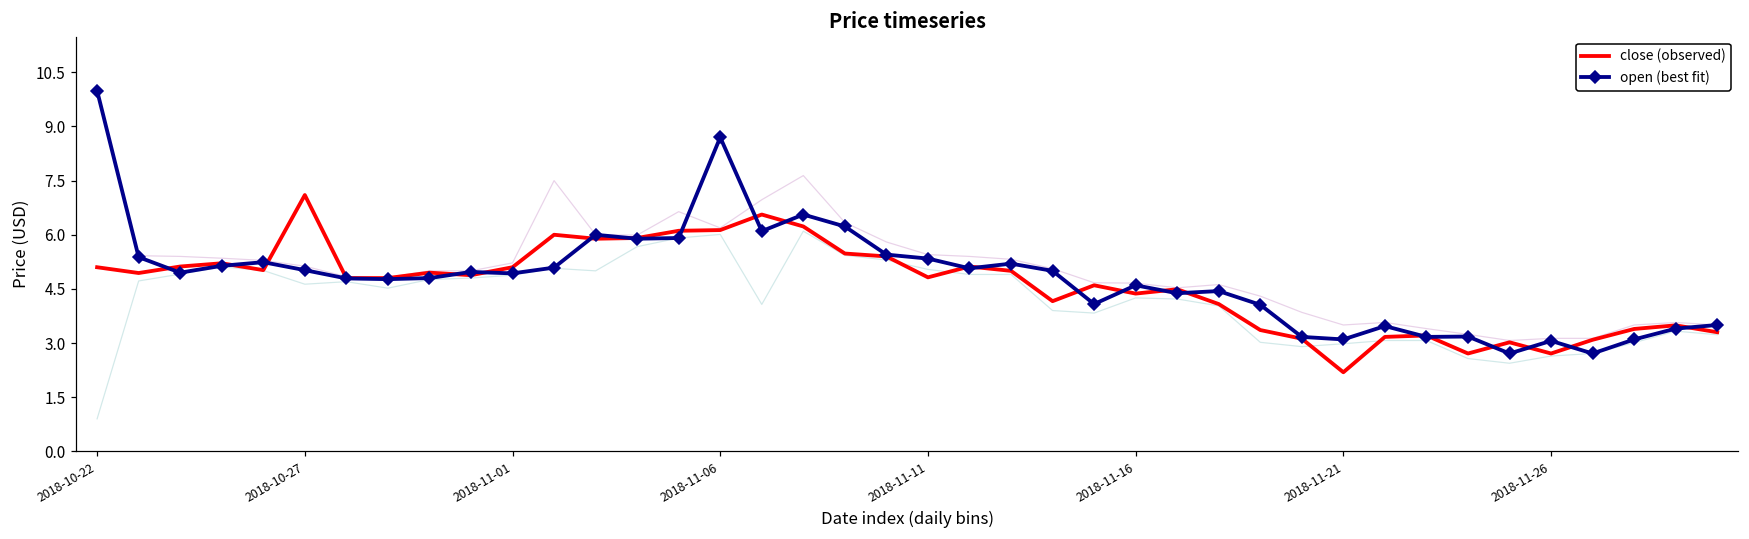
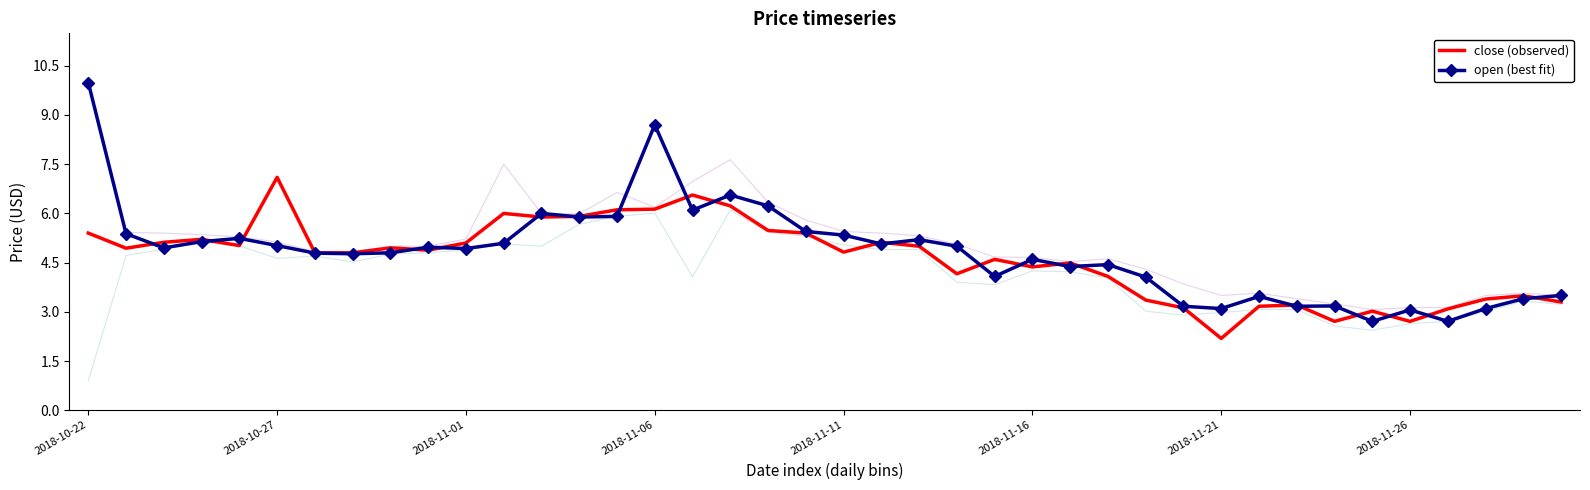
  {
    "close (observed)": {
-     "2018-10-22": 5.1,
+     "2018-10-22": 5.4,
      "2018-10-27": 7.1,
      "2018-11-01": 5.1,
      "2018-11-11": 4.8,
      "2018-11-16": 4.4,
      "2018-11-21": 2.2
    },
    "open (best fit)": {
      "2018-10-27": 5.0,
      "2018-11-06": 8.7,
      "2018-11-11": 5.3,
      "2018-11-21": 3.1
    }
  }
